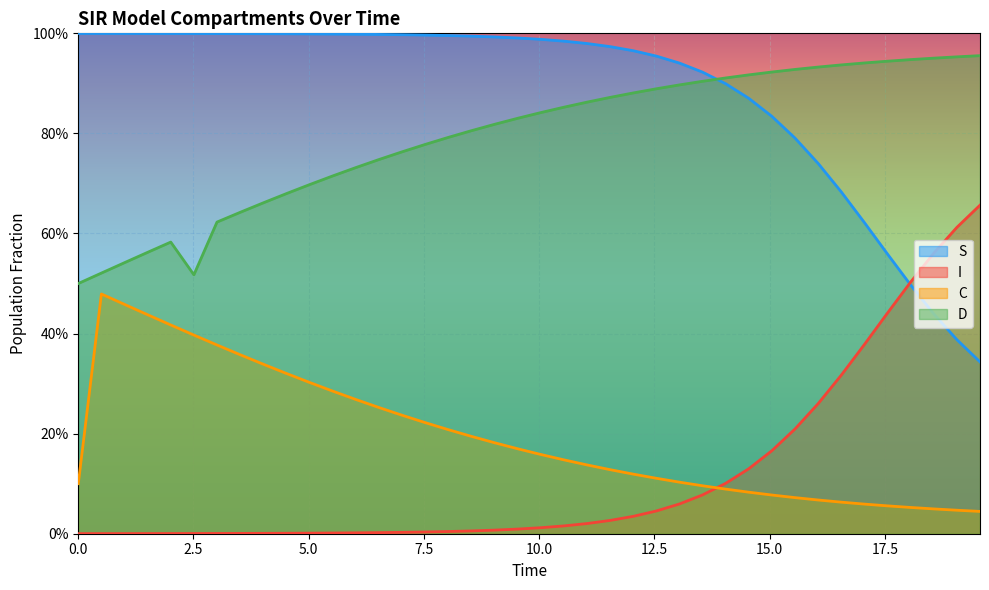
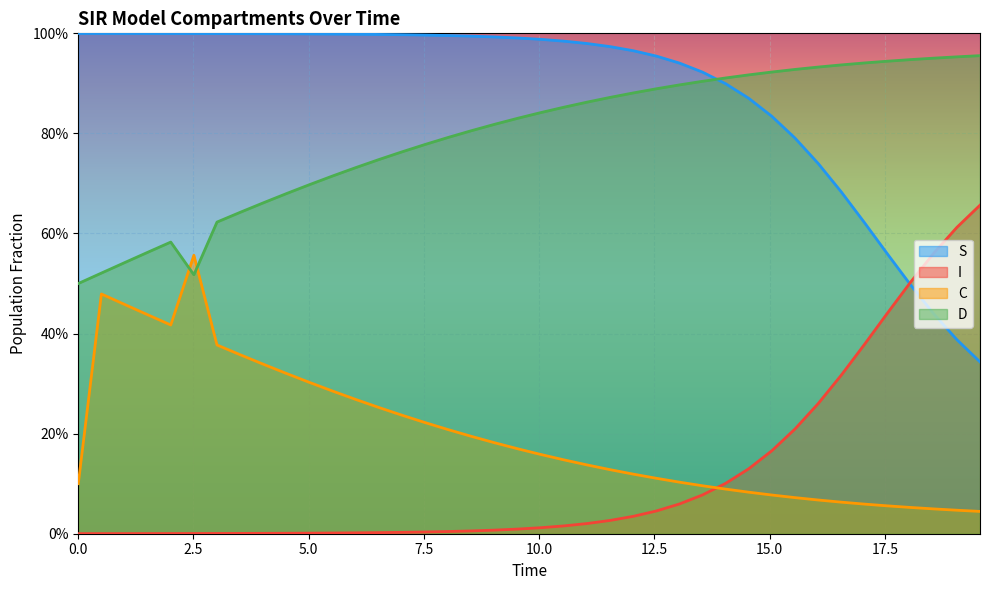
  {
    "S": {
      "0.0": "100%",
      "2.5": "100%"
    },
    "I": {
      "0.0": "0%",
      "2.5": "0%"
    },
    "C": {
      "0.0": "10%",
-     "2.5": "40%"
+     "2.5": "56%"
    },
    "D": {
      "0.0": "50%",
      "2.5": "52%"
    }
  }
